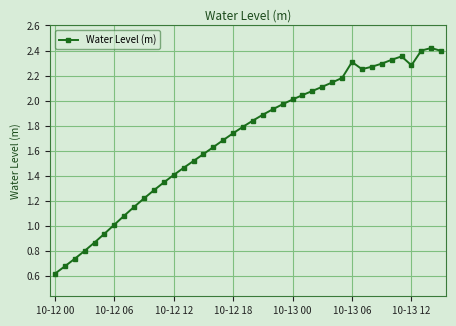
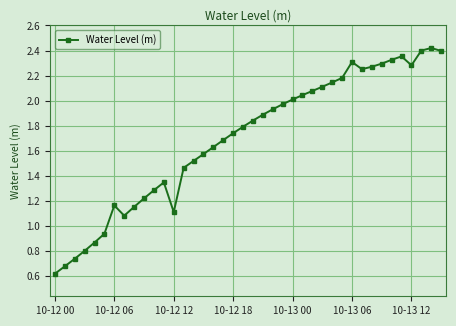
  {
    "10-12 00": 0.62,
-   "10-12 06": 1.01,
-   "10-12 12": 1.41,
+   "10-12 06": 1.17,
+   "10-12 12": 1.11,
    "10-12 18": 1.74,
    "10-13 00": 2.01,
    "10-13 06": 2.31,
    "10-13 12": 2.28
  }
